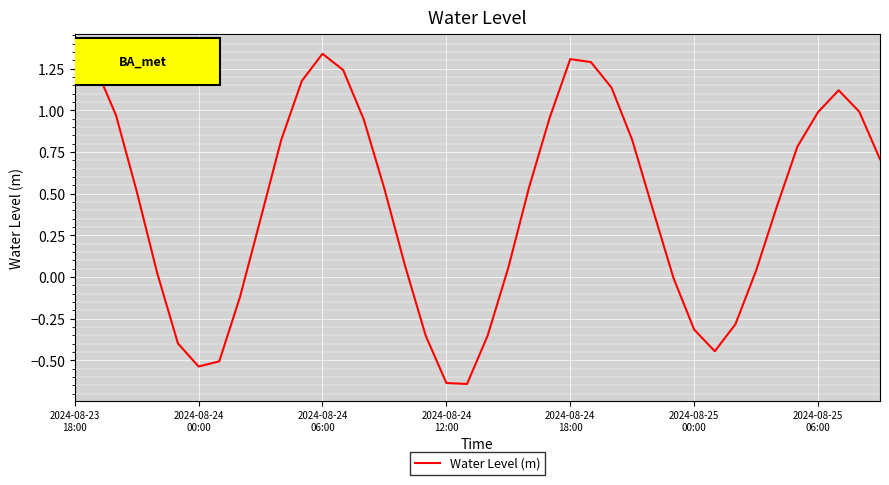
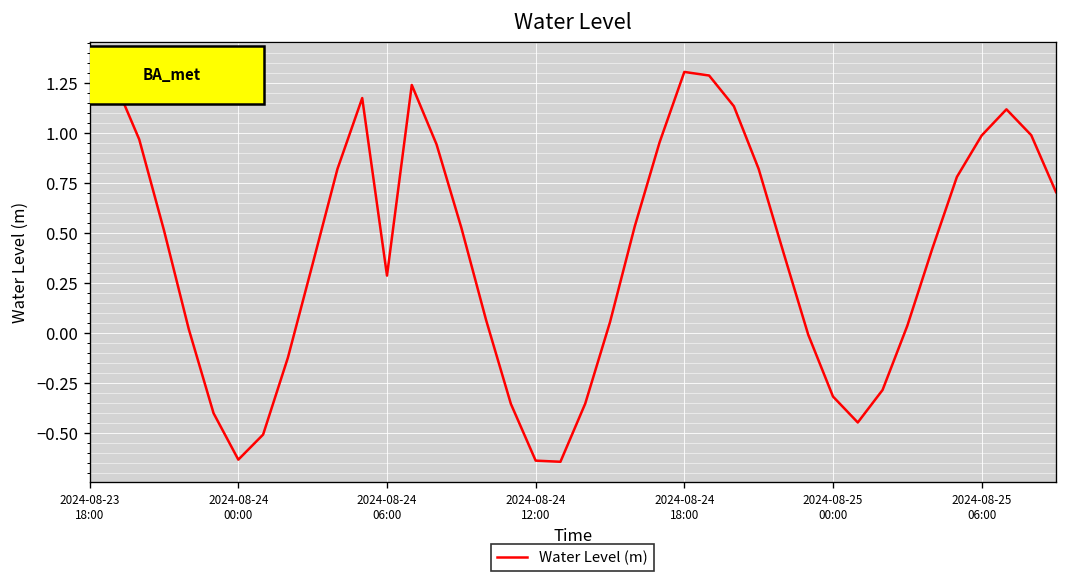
  {
-   "2024-08-24 00:00": -0.54,
-   "2024-08-24 06:00": 1.34,
+   "2024-08-24 00:00": -0.63,
+   "2024-08-24 06:00": 0.29,
    "2024-08-24 12:00": -0.64,
    "2024-08-24 18:00": 1.31,
    "2024-08-25 00:00": -0.32,
    "2024-08-25 06:00": 0.99
  }
